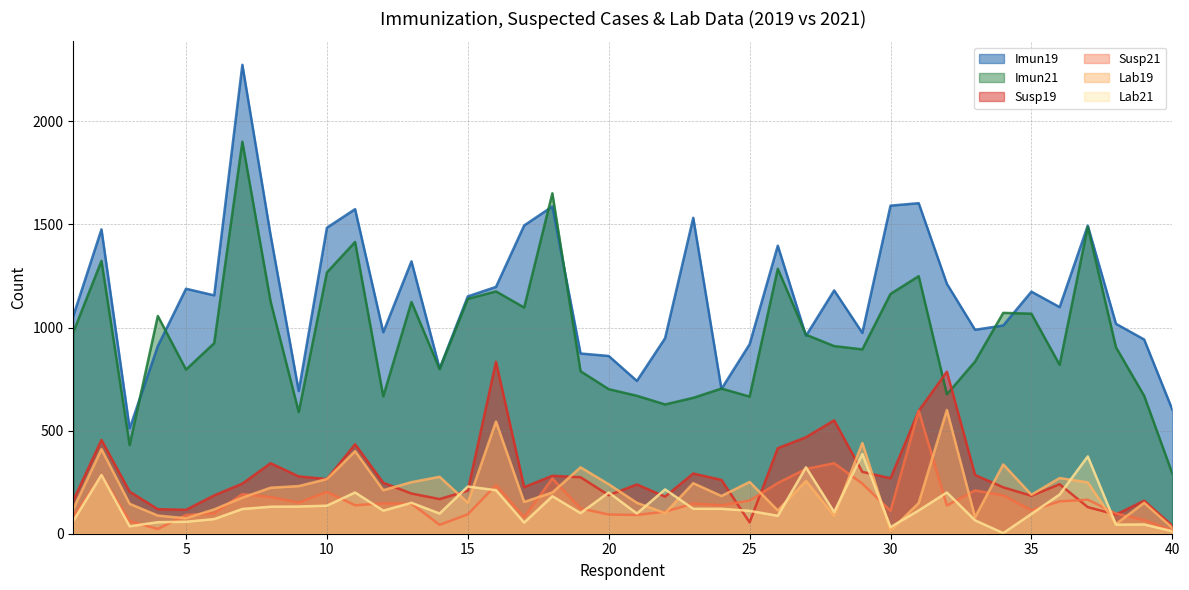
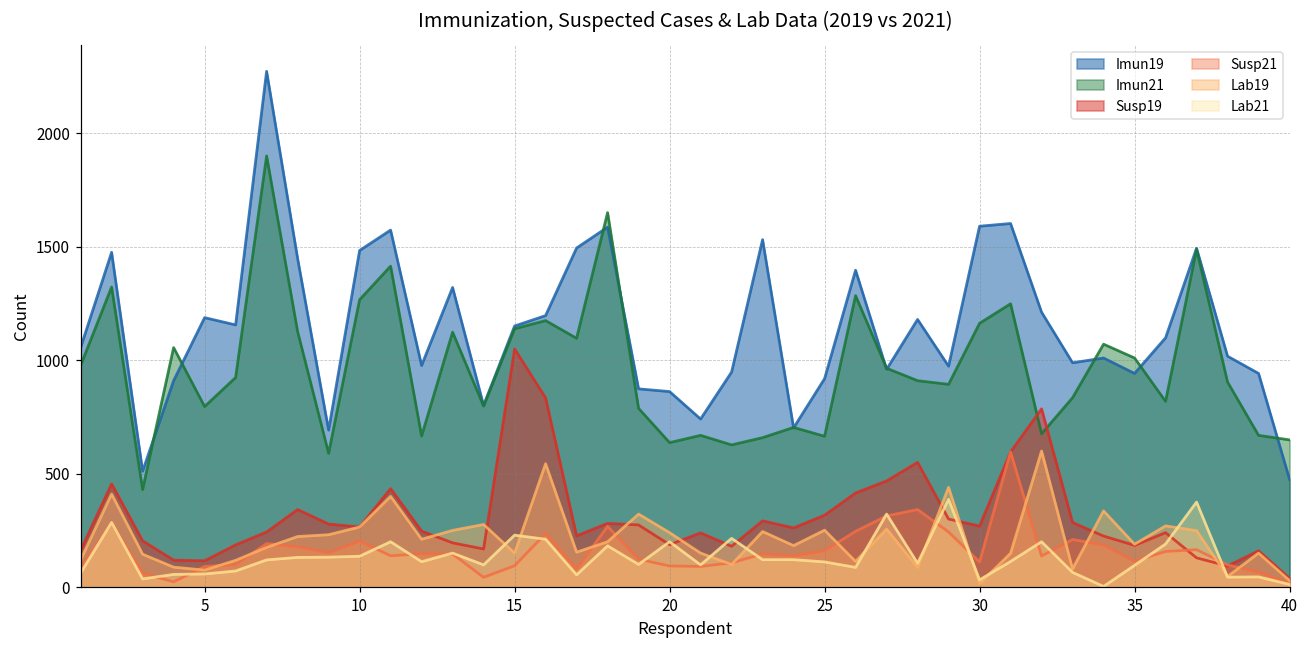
  {
    "Imun19": {
      "5": 1190,
      "10": 1480,
      "20": 860,
      "25": 920,
      "30": 1590,
-     "35": 1170,
-     "40": 600
+     "35": 940,
+     "40": 480
    },
    "Imun21": {
      "5": 800,
      "10": 1270,
-     "20": 700,
+     "20": 640,
      "25": 670,
      "30": 1160,
-     "35": 1070,
-     "40": 290
+     "35": 1010,
+     "40": 650
    },
    "Susp19": {
      "5": 120,
-     "15": 210,
+     "15": 1050,
      "20": 190,
-     "25": 60,
+     "25": 320,
      "30": 270
    },
    "Lab21": {
      "5": 60,
      "10": 140,
      "15": 230,
      "20": 200,
      "25": 110,
      "30": 30,
      "35": 100
    }
  }
